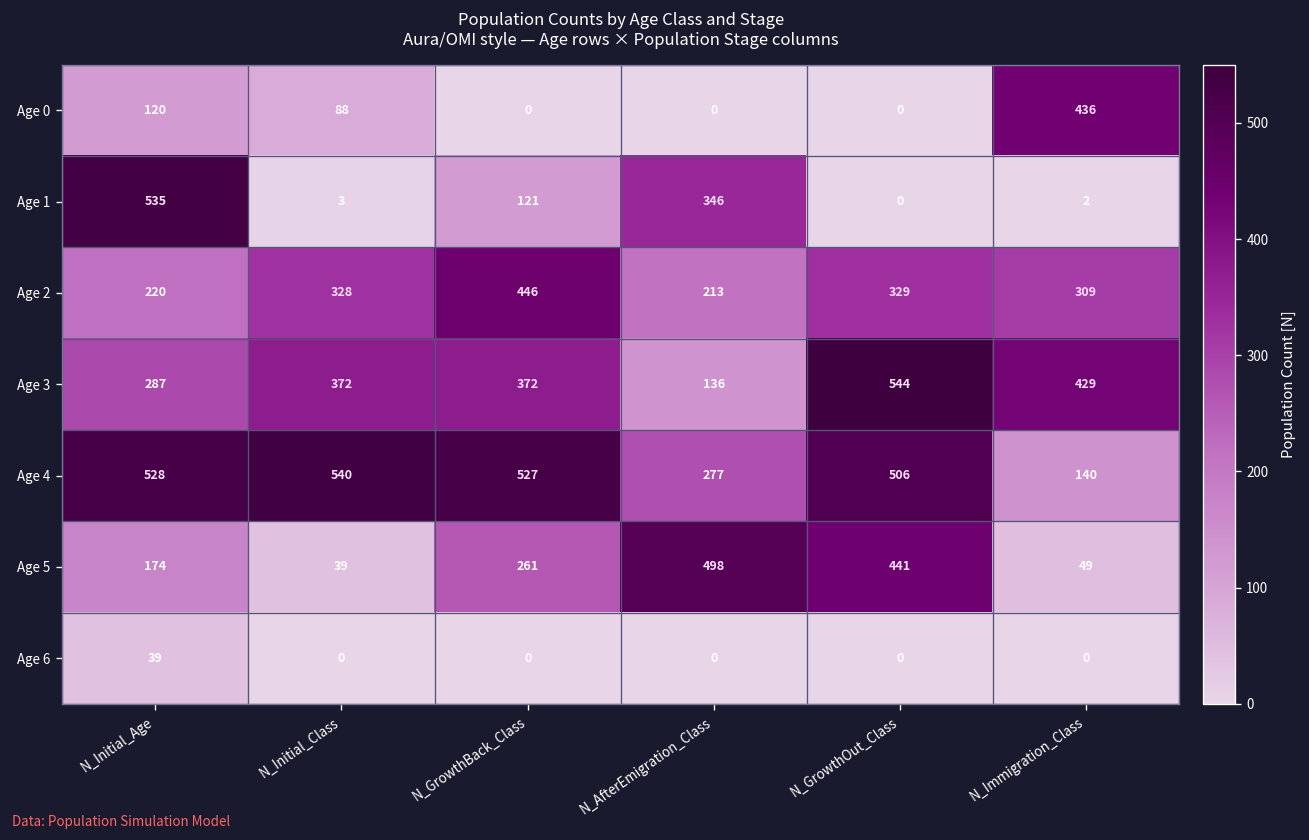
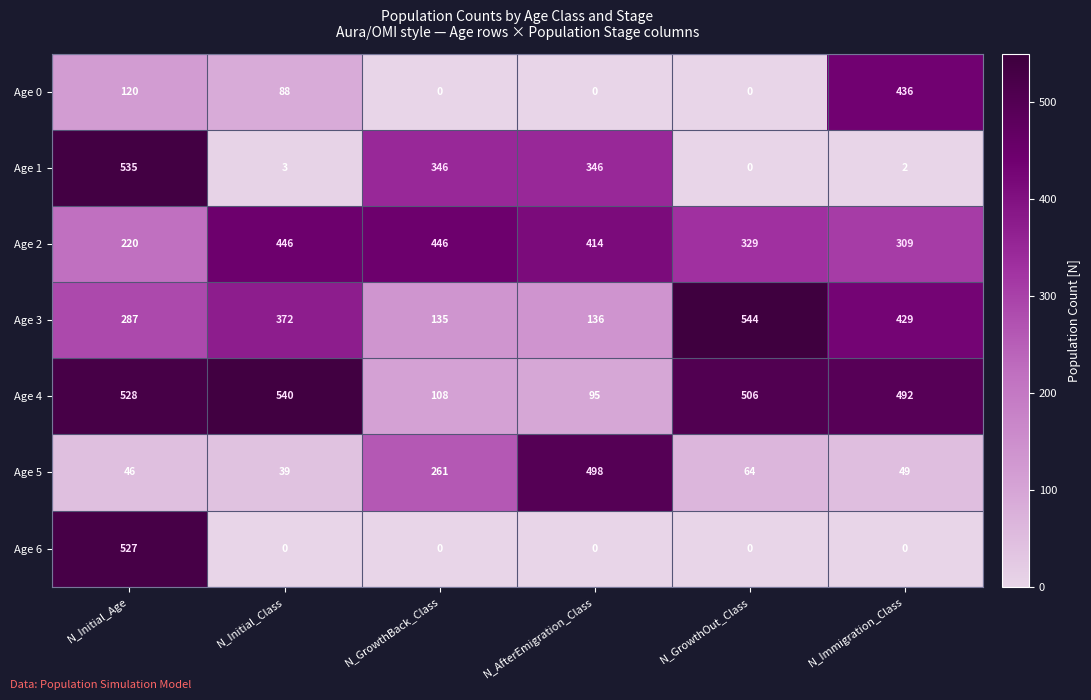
  {
    "Age 0": {
      "N_Initial_Age": 120,
      "N_Initial_Class": 88,
      "N_Immigration_Class": 436
    },
    "Age 1": {
      "N_Initial_Age": 535,
-     "N_GrowthBack_Class": 121,
+     "N_GrowthBack_Class": 346,
      "N_AfterEmigration_Class": 346
    },
    "Age 2": {
      "N_Initial_Age": 220,
-     "N_Initial_Class": 328,
+     "N_Initial_Class": 446,
      "N_GrowthBack_Class": 446,
-     "N_AfterEmigration_Class": 213,
+     "N_AfterEmigration_Class": 414,
      "N_GrowthOut_Class": 329,
      "N_Immigration_Class": 309
    },
    "Age 3": {
      "N_Initial_Age": 287,
      "N_Initial_Class": 372,
-     "N_GrowthBack_Class": 372,
+     "N_GrowthBack_Class": 135,
      "N_AfterEmigration_Class": 136,
      "N_GrowthOut_Class": 544,
      "N_Immigration_Class": 429
    },
    "Age 4": {
      "N_Initial_Age": 528,
      "N_Initial_Class": 540,
-     "N_GrowthBack_Class": 527,
-     "N_AfterEmigration_Class": 277,
+     "N_GrowthBack_Class": 108,
+     "N_AfterEmigration_Class": 95,
      "N_GrowthOut_Class": 506,
-     "N_Immigration_Class": 140
+     "N_Immigration_Class": 492
    },
    "Age 5": {
-     "N_Initial_Age": 174,
+     "N_Initial_Age": 46,
      "N_Initial_Class": 39,
      "N_GrowthBack_Class": 261,
      "N_AfterEmigration_Class": 498,
-     "N_GrowthOut_Class": 441,
+     "N_GrowthOut_Class": 64,
      "N_Immigration_Class": 49
    },
    "Age 6": {
-     "N_Initial_Age": 39
+     "N_Initial_Age": 527
    }
  }
